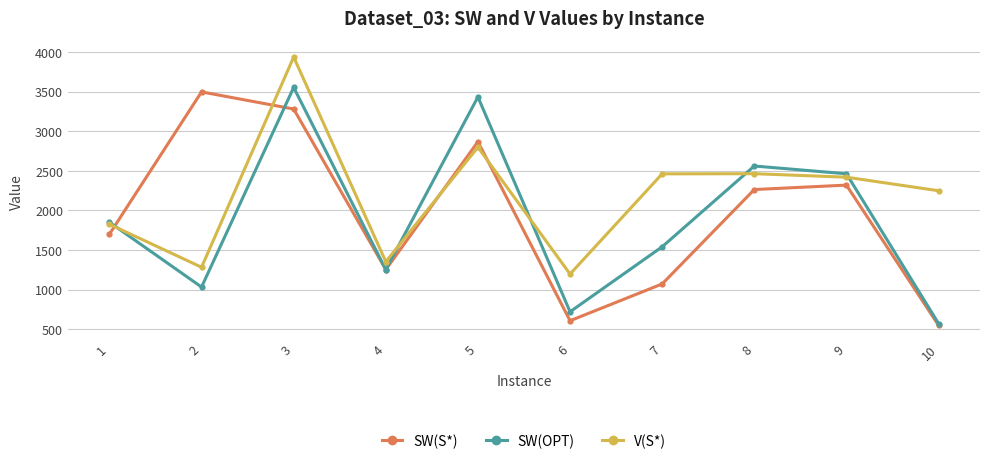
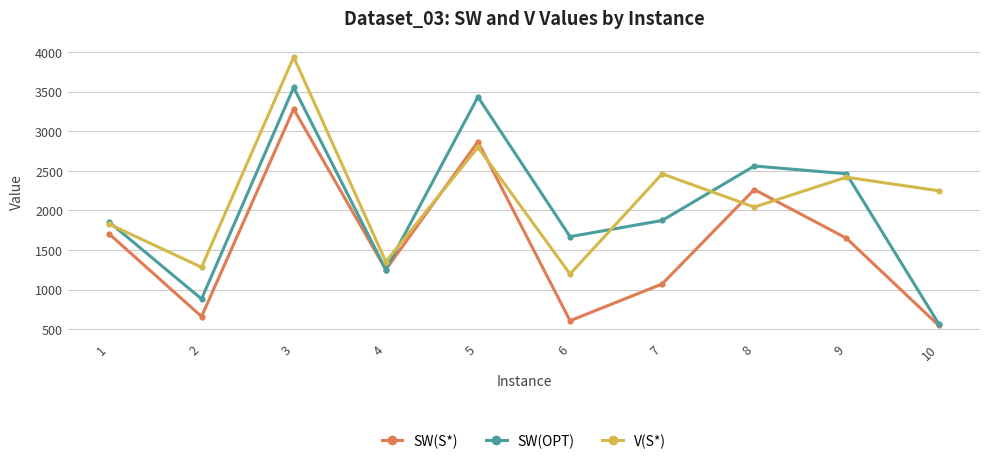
  {
    "SW(S*)": {
      "1": 1700,
-     "2": 3500,
+     "2": 700,
      "3": 3300,
      "5": 2900,
      "6": 600,
      "7": 1100,
      "8": 2300,
-     "9": 2300
+     "9": 1600
    },
    "SW(OPT)": {
-     "2": 1000,
+     "2": 900,
      "3": 3600,
      "5": 3400,
-     "6": 700,
-     "7": 1500,
+     "6": 1700,
+     "7": 1900,
      "8": 2600,
      "9": 2500
    },
    "V(S*)": {
      "2": 1300,
      "3": 3900,
      "4": 1400,
      "5": 2800,
      "6": 1200,
      "7": 2500,
-     "8": 2500,
+     "8": 2000,
      "9": 2400,
      "10": 2200
    }
  }
